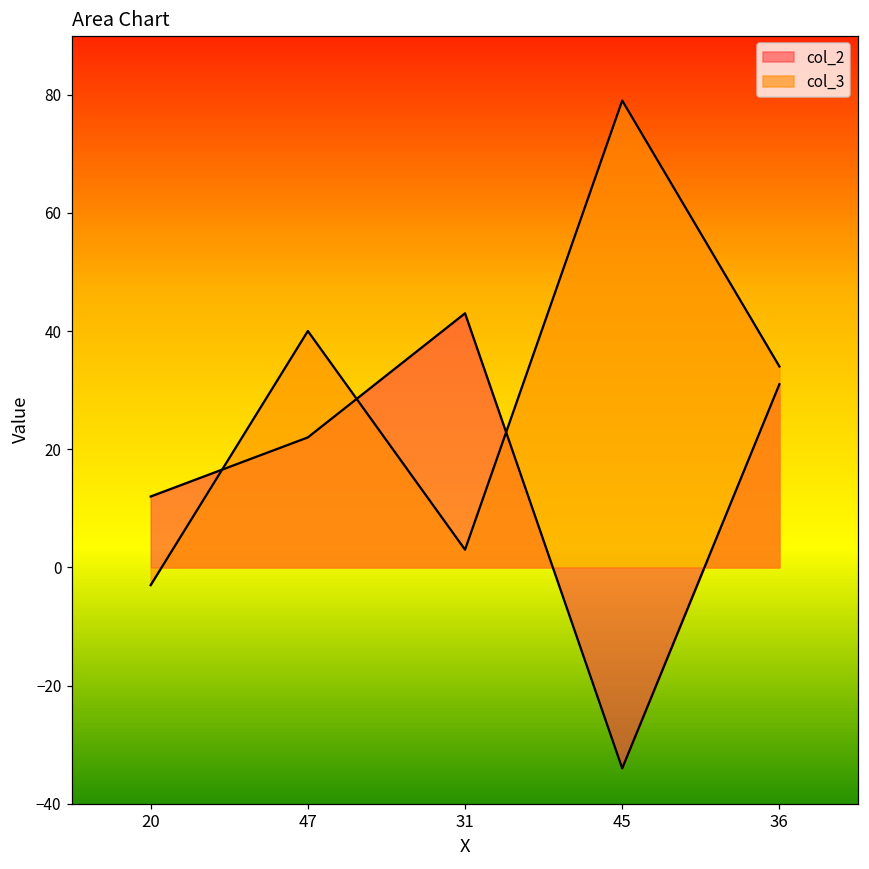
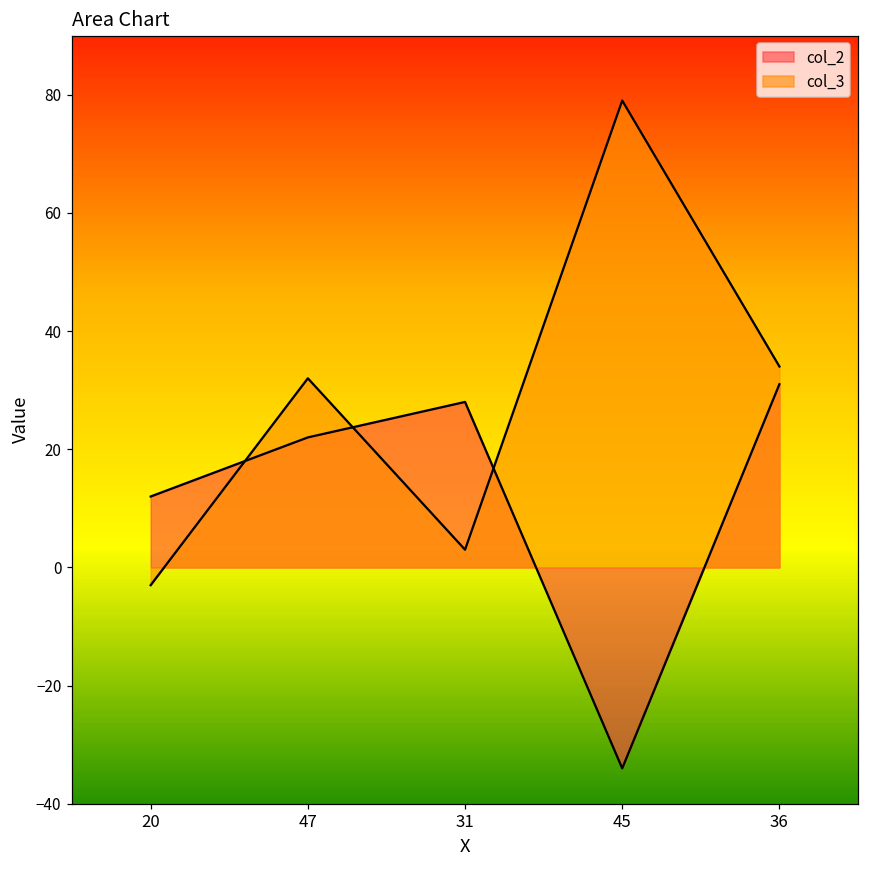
  {
    "col_2": {
-     "31": 43
+     "31": 28
    },
    "col_3": {
-     "47": 40
+     "47": 32
    }
  }
